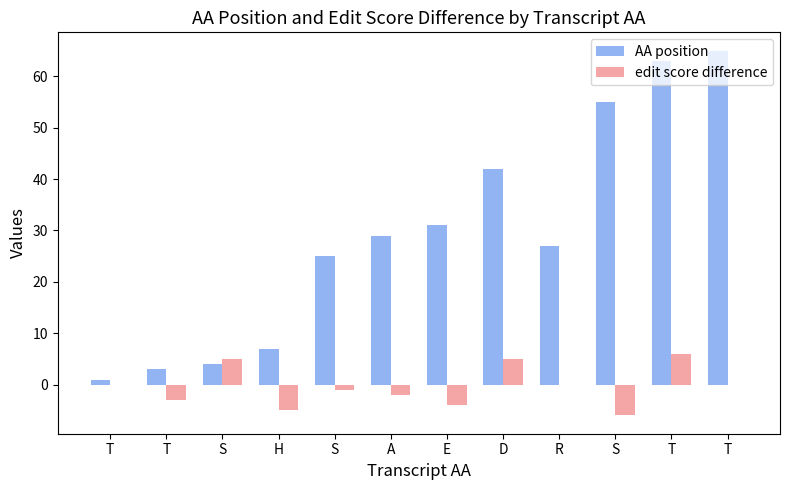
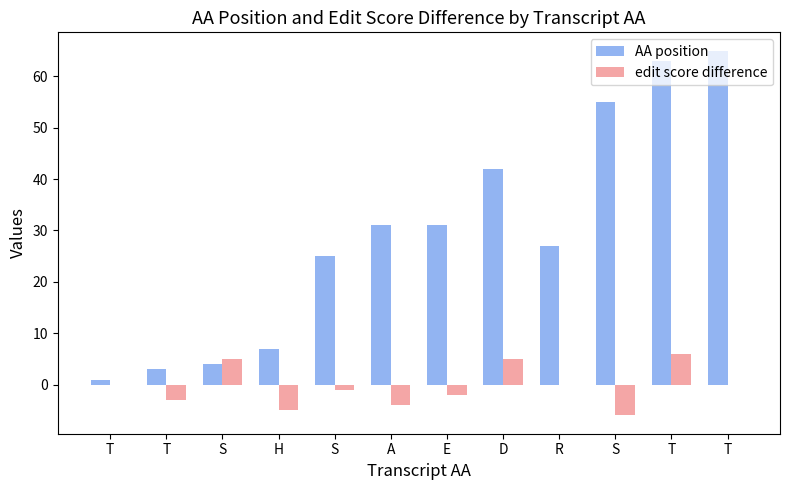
  {
    "AA position": {
      "H": 7,
-     "A": 29,
+     "A": 31,
      "E": 31,
      "D": 42,
      "R": 27
    },
    "edit score difference": {
      "H": -5,
-     "A": -2,
-     "E": -4,
+     "A": -4,
+     "E": -2,
      "D": 5,
      "R": 0
    }
  }
